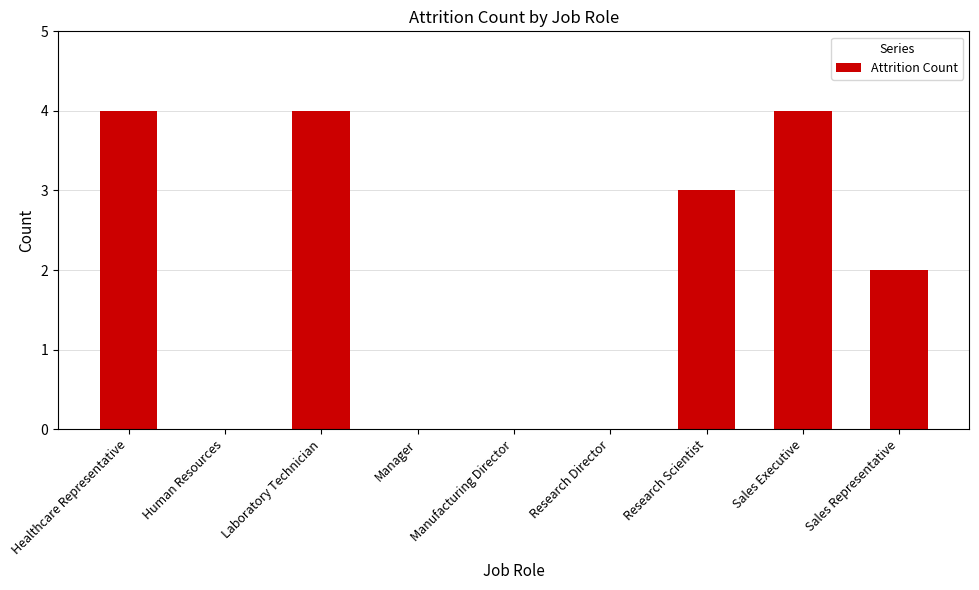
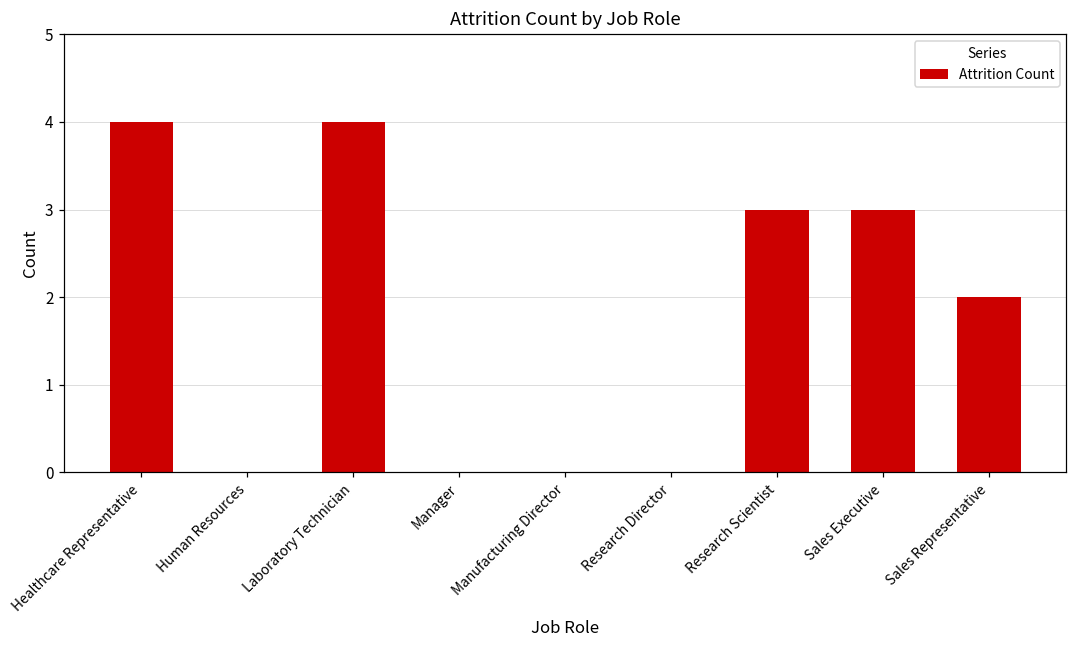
  {
    "Healthcare Representative": 4,
    "Human Resources": 0,
    "Laboratory Technician": 4,
    "Manager": 0,
    "Manufacturing Director": 0,
    "Research Director": 0,
    "Research Scientist": 3,
-   "Sales Executive": 4,
+   "Sales Executive": 3,
    "Sales Representative": 2
  }
